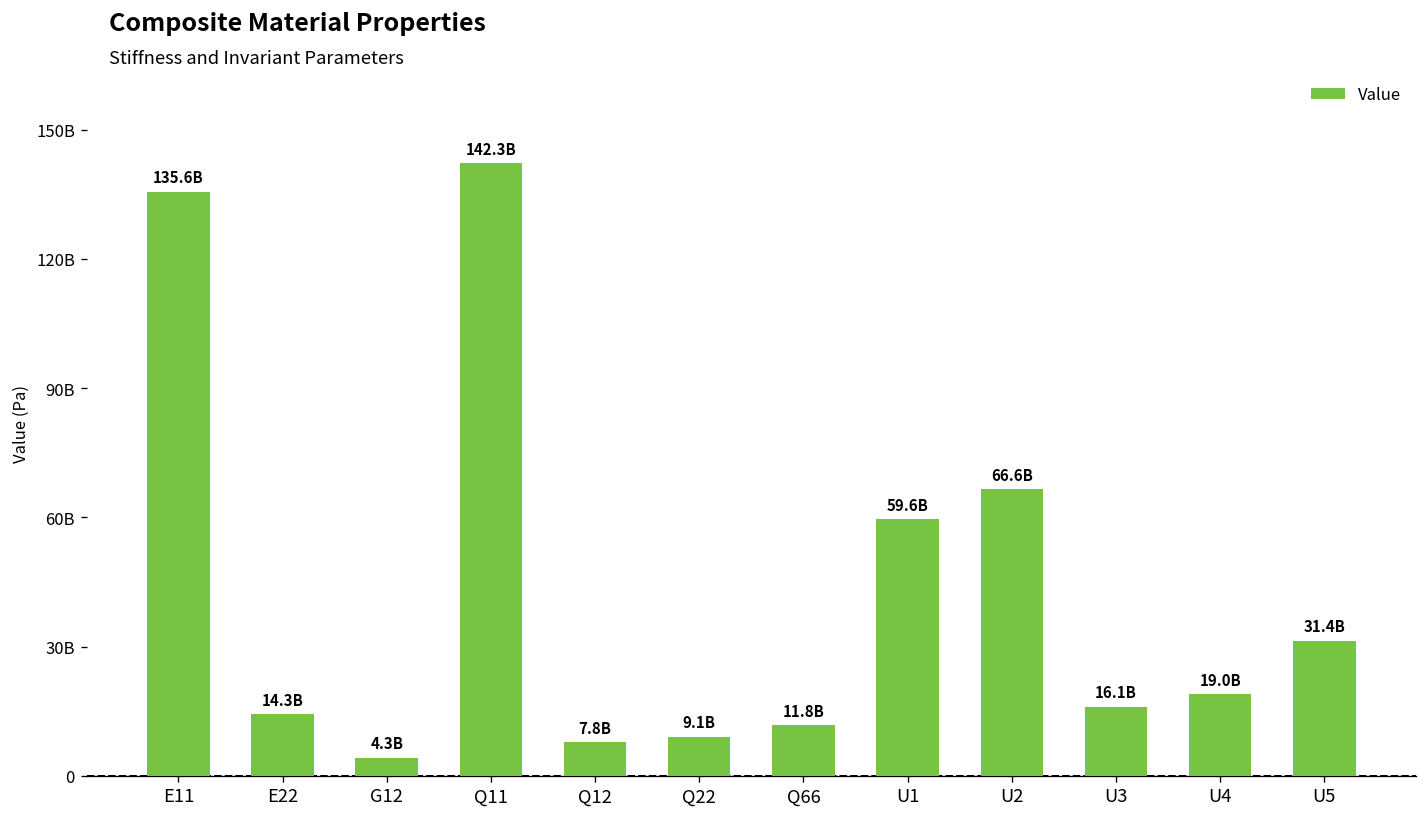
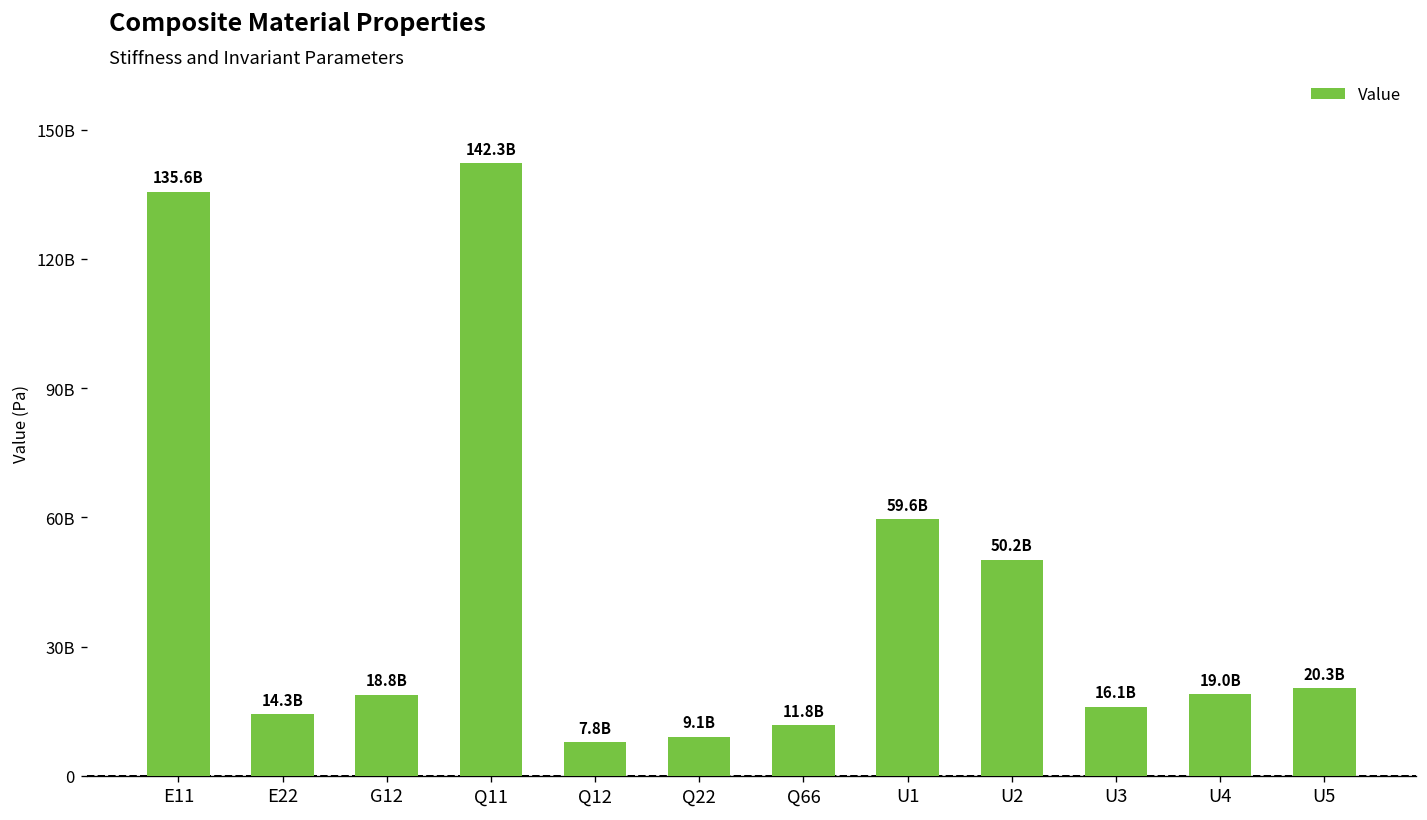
  {
    "E11": "135.6B",
    "E22": "14.3B",
-   "G12": "4.3B",
+   "G12": "18.8B",
    "Q11": "142.3B",
    "Q12": "7.8B",
    "Q22": "9.1B",
    "Q66": "11.8B",
    "U1": "59.6B",
-   "U2": "66.6B",
+   "U2": "50.2B",
    "U3": "16.1B",
    "U4": "19.0B",
-   "U5": "31.4B"
+   "U5": "20.3B"
  }
